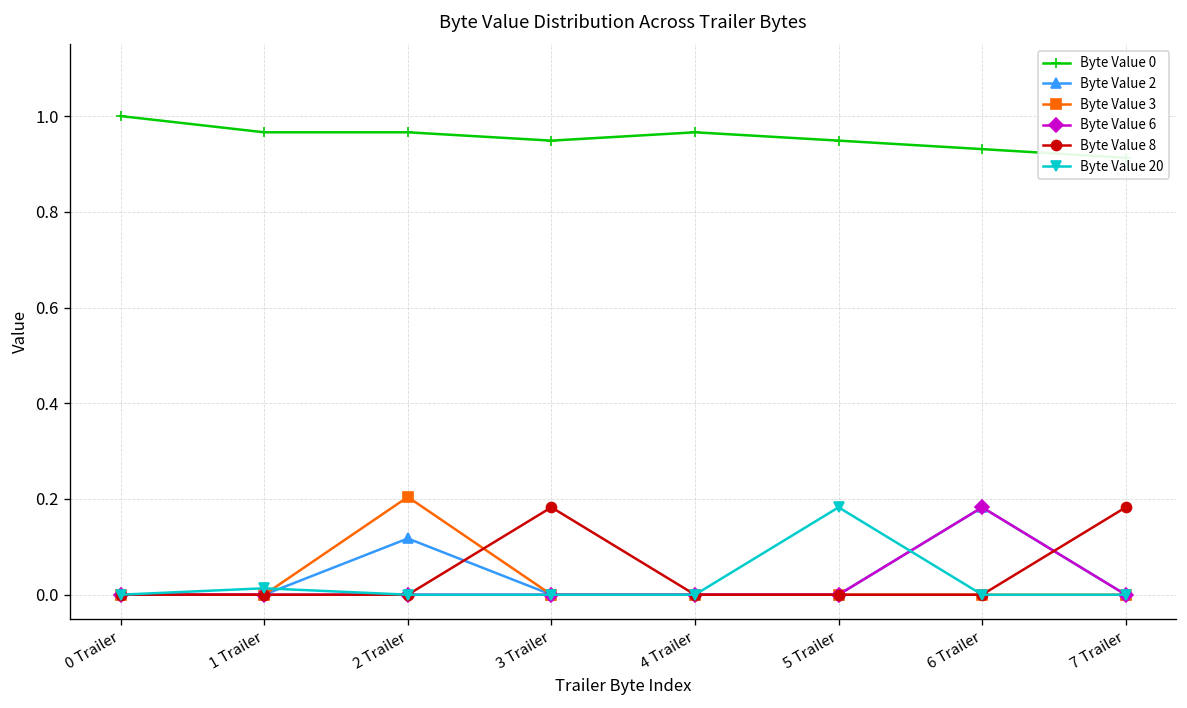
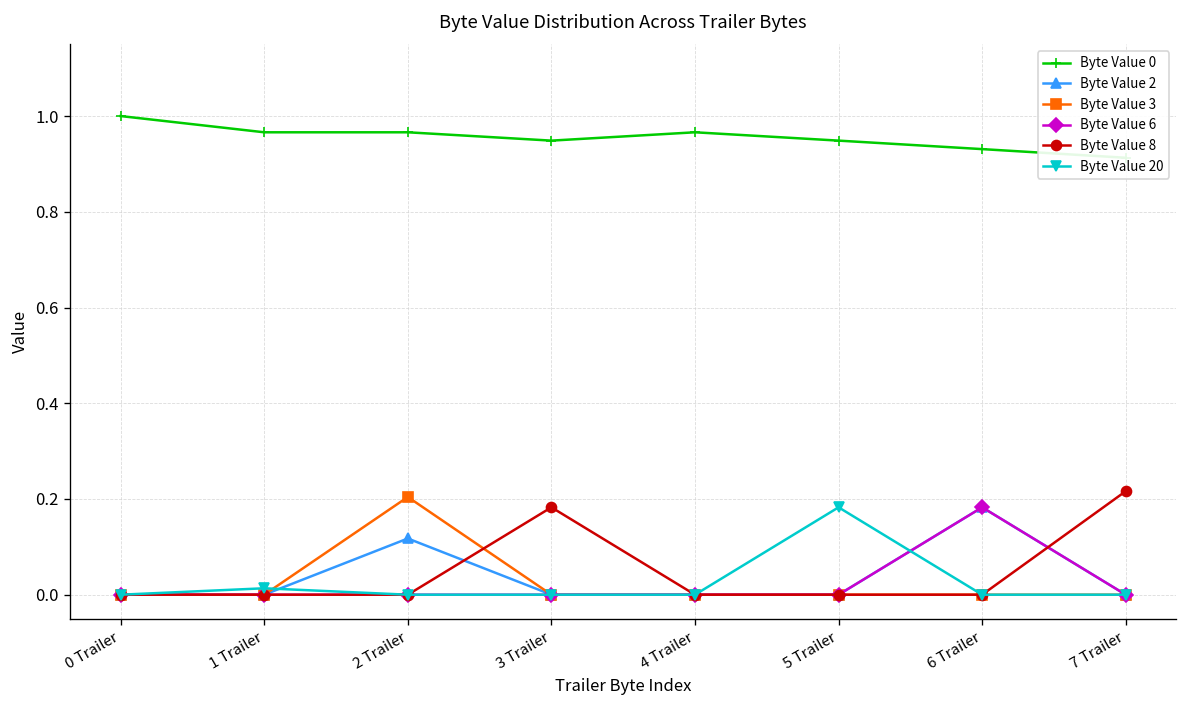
  {
    "Byte Value 0": {
      "0 Trailer": 1.00,
      "1 Trailer": 0.97,
      "2 Trailer": 0.97,
      "3 Trailer": 0.95,
      "4 Trailer": 0.97,
      "5 Trailer": 0.95,
      "6 Trailer": 0.93
    },
    "Byte Value 2": {
      "2 Trailer": 0.12
    },
    "Byte Value 3": {
      "2 Trailer": 0.20
    },
    "Byte Value 8": {
      "3 Trailer": 0.18,
-     "7 Trailer": 0.18
+     "7 Trailer": 0.22
    },
    "Byte Value 20": {
      "1 Trailer": 0.01,
      "5 Trailer": 0.18
    }
  }
